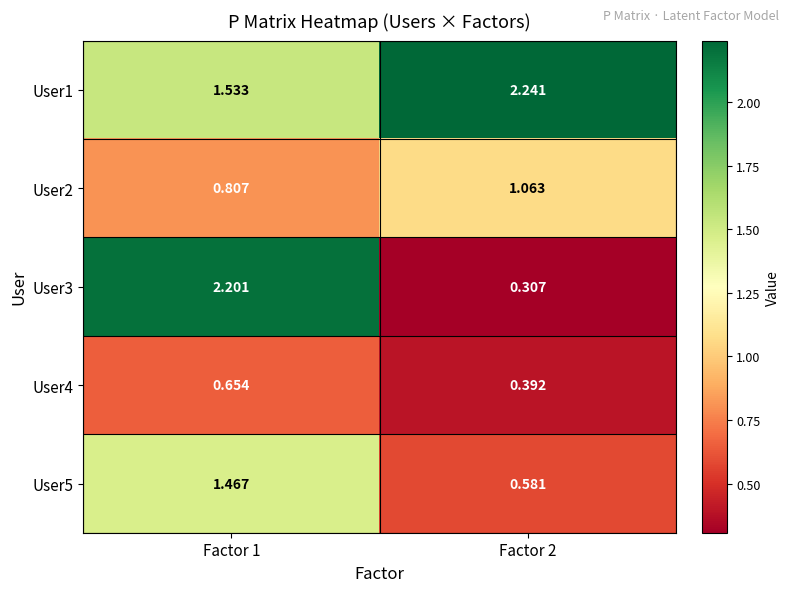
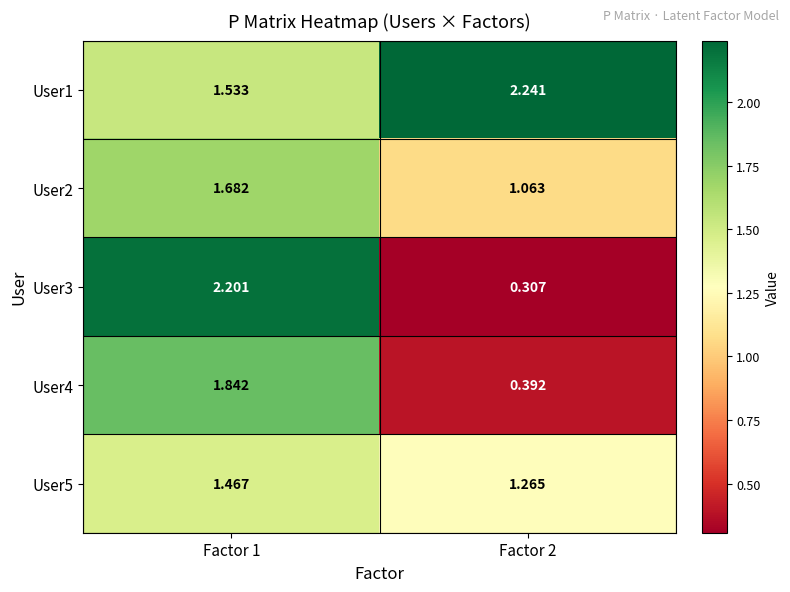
  {
    "User1": {
      "Factor 1": 1.533,
      "Factor 2": 2.241
    },
    "User2": {
-     "Factor 1": 0.807,
+     "Factor 1": 1.682,
      "Factor 2": 1.063
    },
    "User3": {
      "Factor 1": 2.201,
      "Factor 2": 0.307
    },
    "User4": {
-     "Factor 1": 0.654,
+     "Factor 1": 1.842,
      "Factor 2": 0.392
    },
    "User5": {
      "Factor 1": 1.467,
-     "Factor 2": 0.581
+     "Factor 2": 1.265
    }
  }
